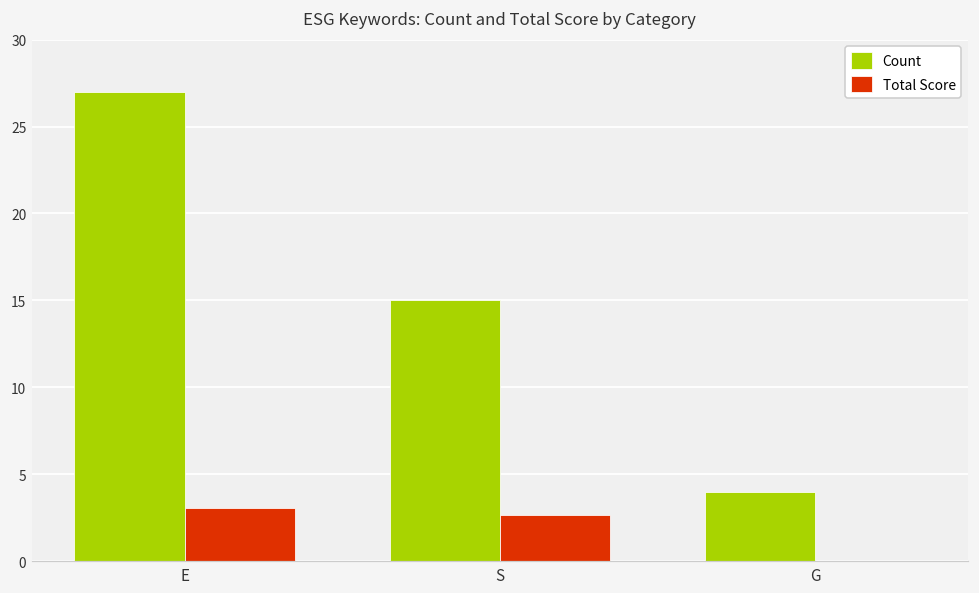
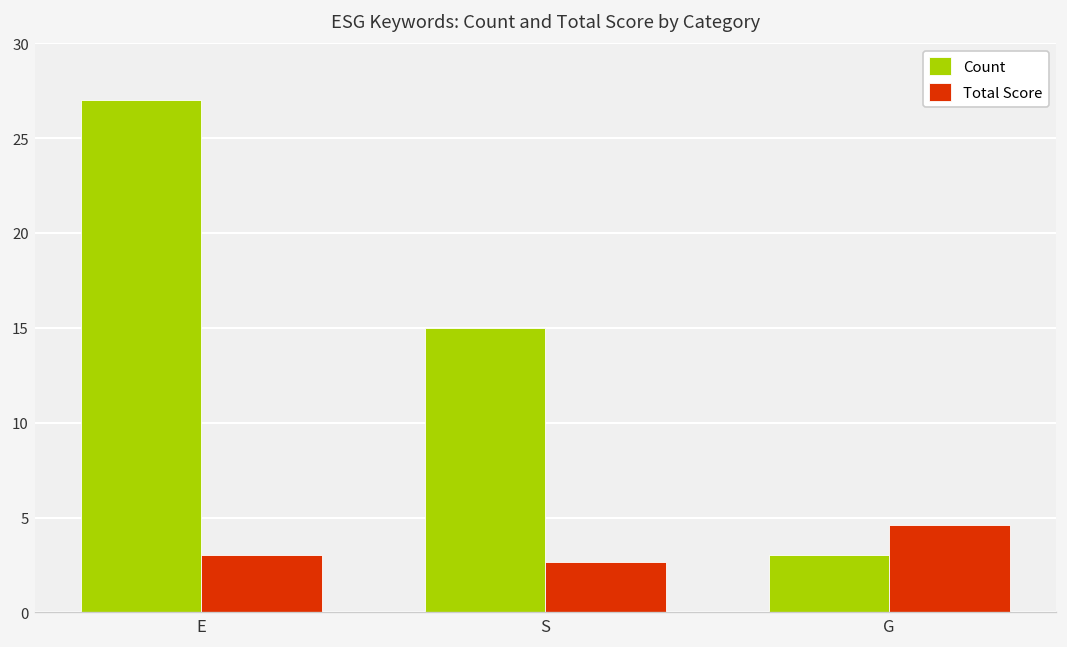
  {
    "Count": {
      "E": 27,
      "S": 15,
-     "G": 4
+     "G": 3
    },
    "Total Score": {
      "E": 3.1,
      "S": 2.7,
-     "G": 0.0
+     "G": 4.6
    }
  }
